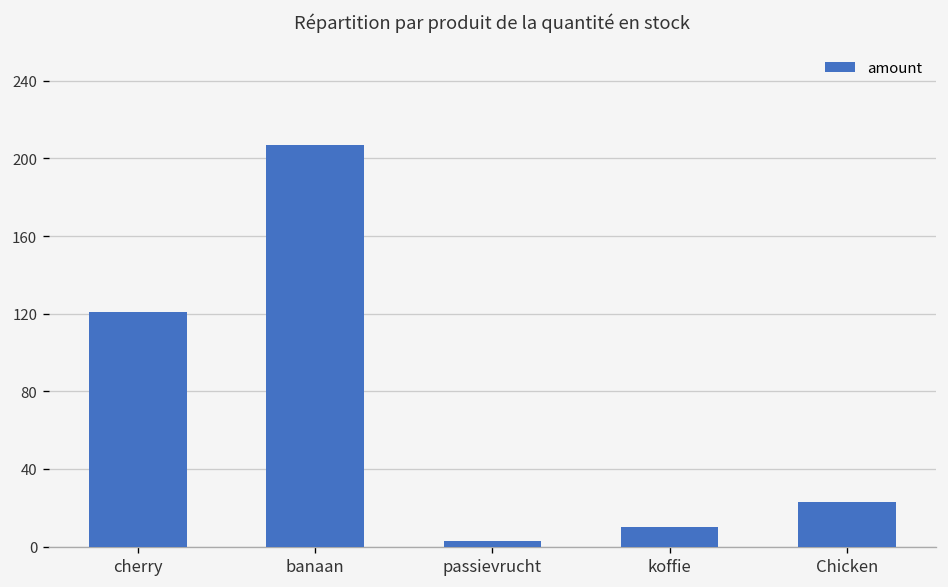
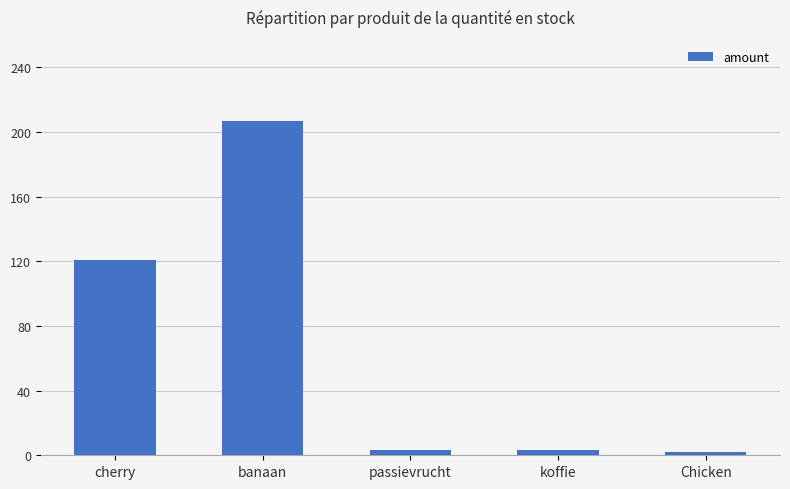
  {
    "cherry": 121,
    "banaan": 207,
    "passievrucht": 3,
-   "koffie": 10,
-   "Chicken": 23
+   "koffie": 3,
+   "Chicken": 2
  }
